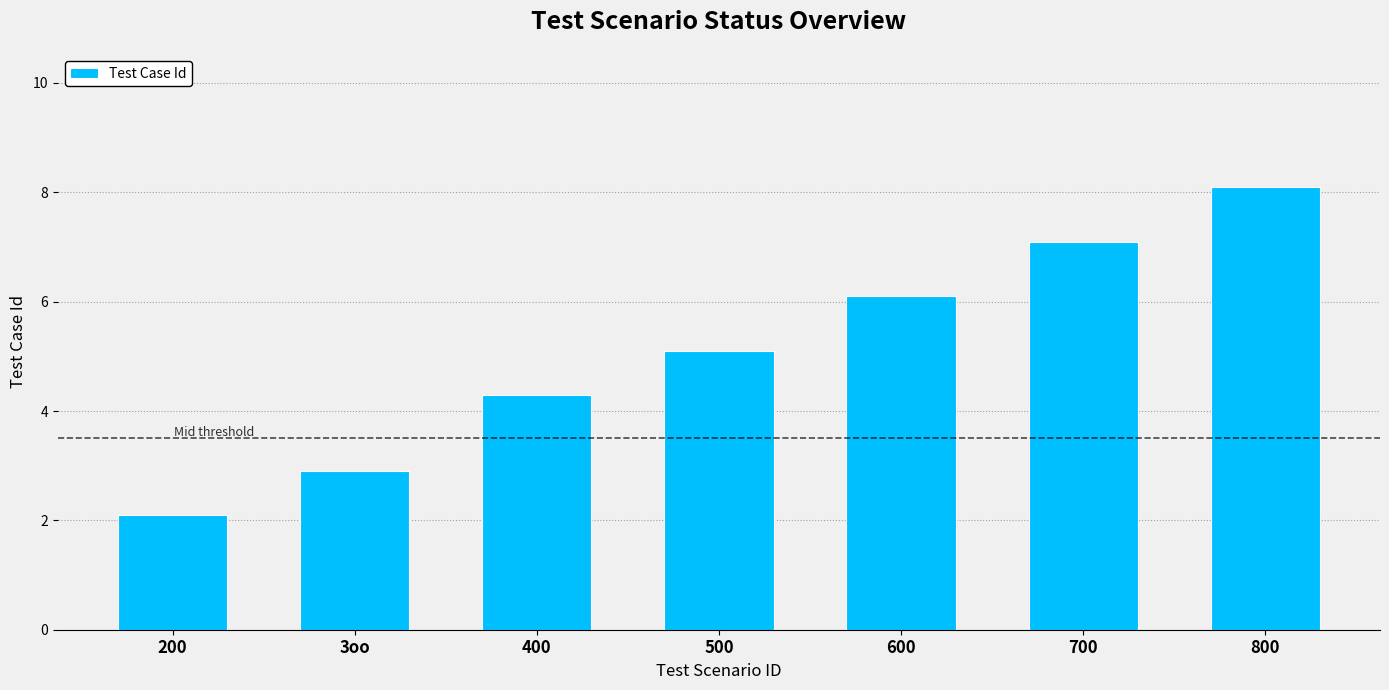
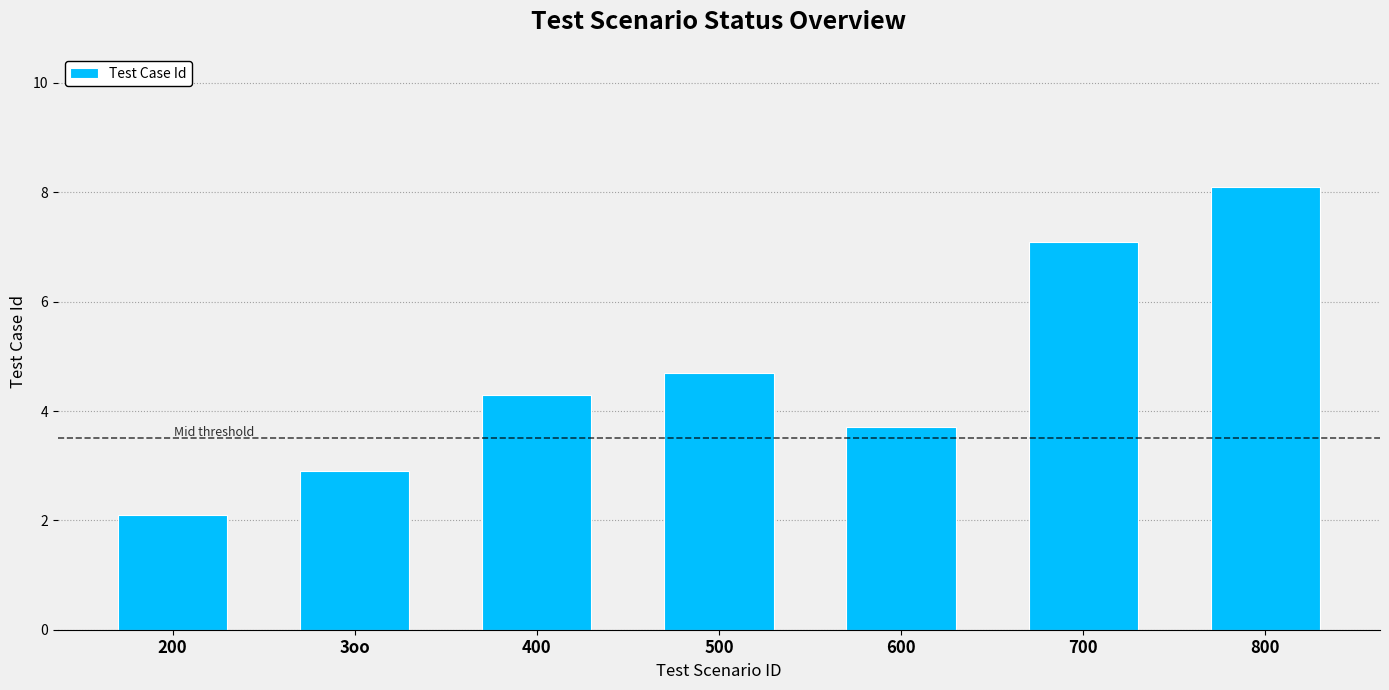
  {
    "200": 2.1,
    "3oo": 2.9,
    "400": 4.3,
-   "500": 5.1,
-   "600": 6.1,
+   "500": 4.7,
+   "600": 3.7,
    "700": 7.1,
    "800": 8.1
  }
